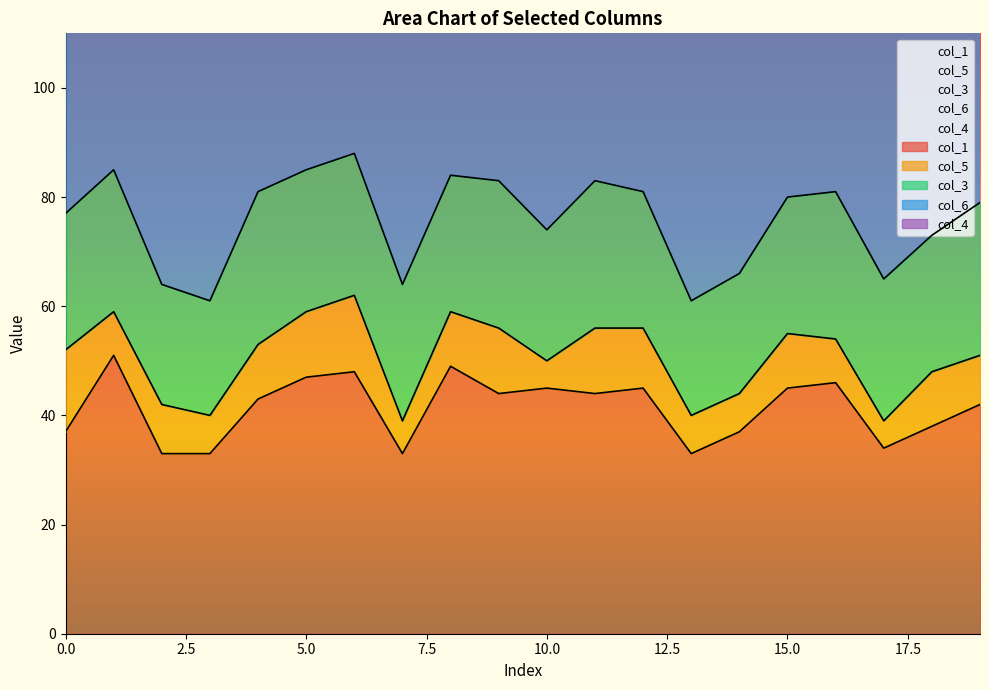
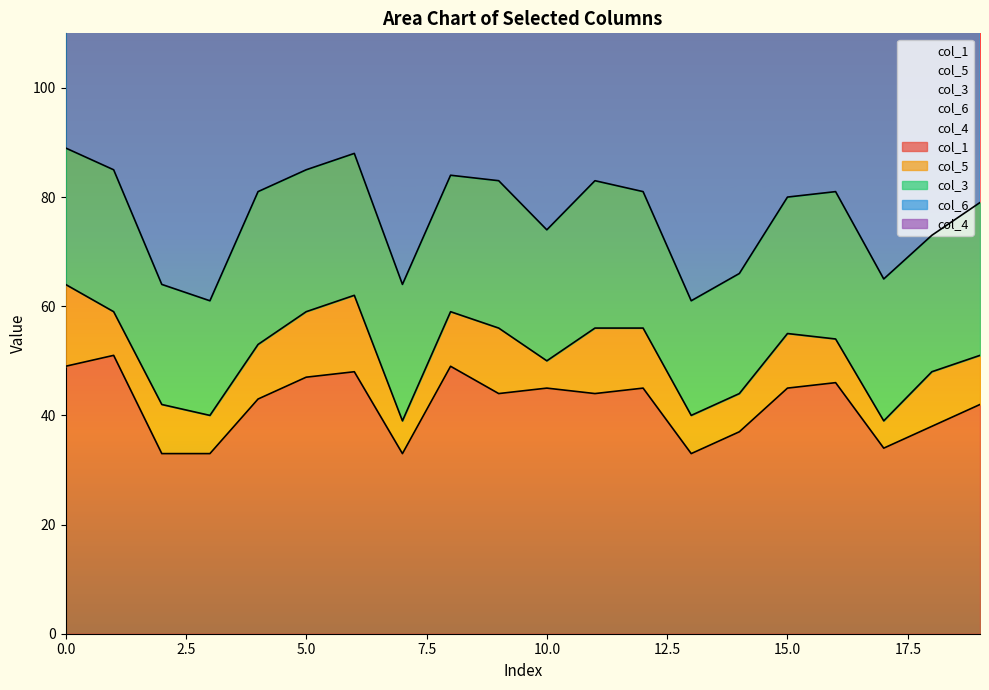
  {
    "col_1": {
-     "0.0": 37,
+     "0.0": 49,
      "5.0": 47,
      "10.0": 45,
      "15.0": 45
    },
    "col_5": {
      "0.0": 15,
      "5.0": 12,
      "10.0": 5,
      "15.0": 10
    },
    "col_3": {
      "0.0": 25,
      "5.0": 26,
      "10.0": 24,
      "15.0": 25
    }
  }
